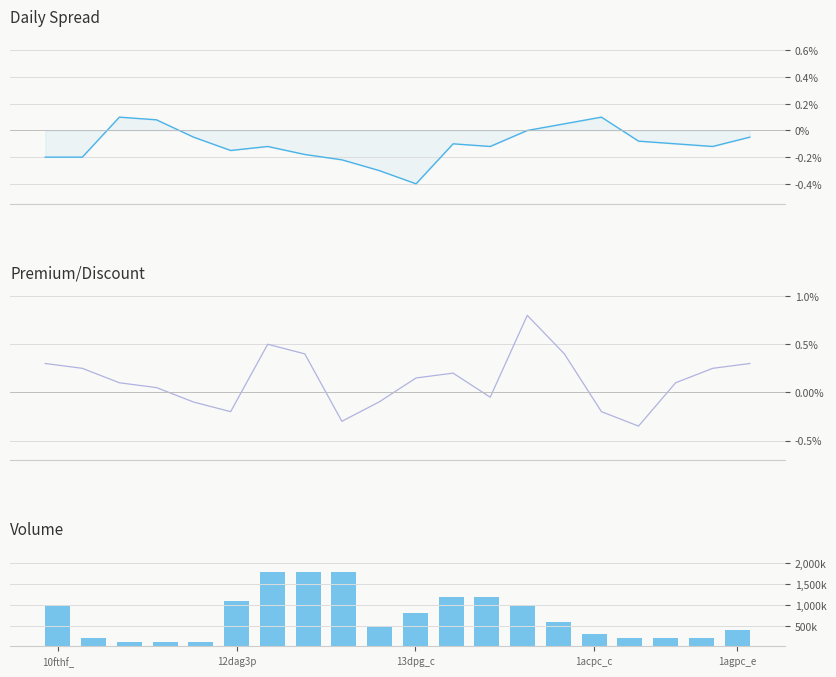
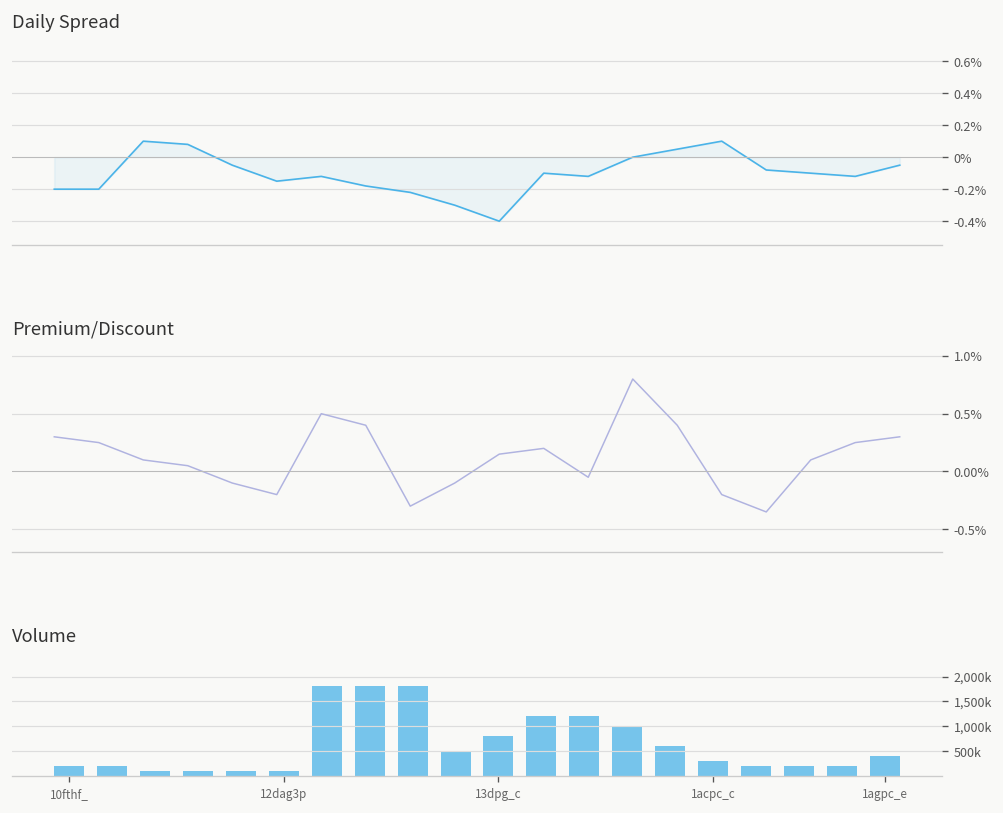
  {
    "Volume": {
-     "10fthf_": "1,000,000",
-     "12dag3p": "1,100,000",
+     "10fthf_": "200,000",
+     "12dag3p": "100,000",
      "13dpg_c": "800,000",
      "1acpc_c": "300,000",
      "1agpc_e": "400,000"
    }
  }
